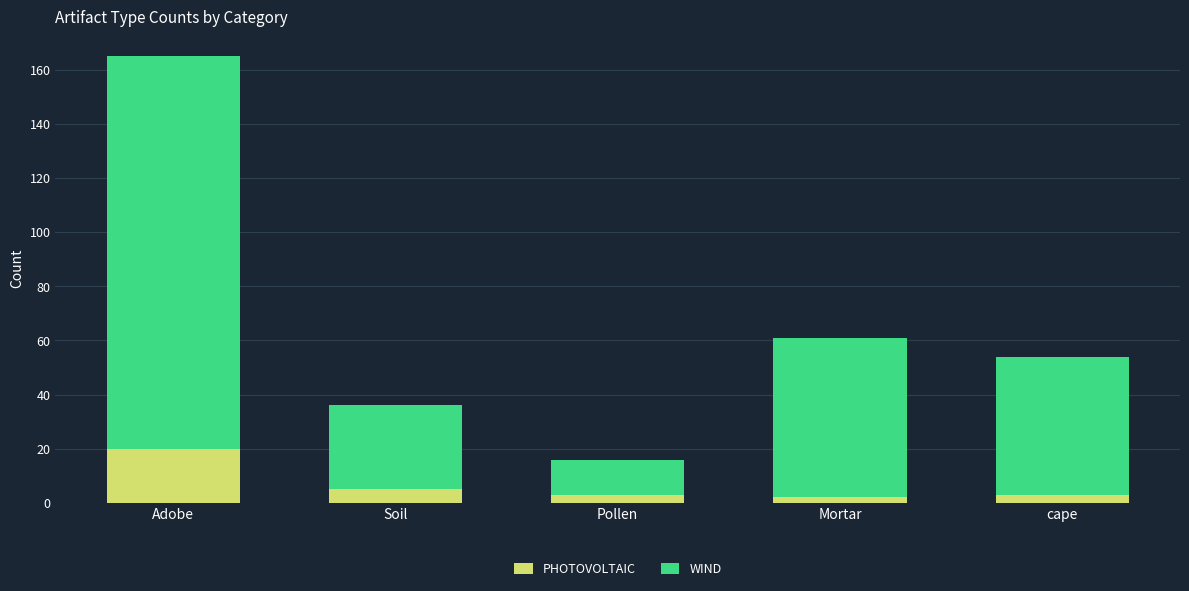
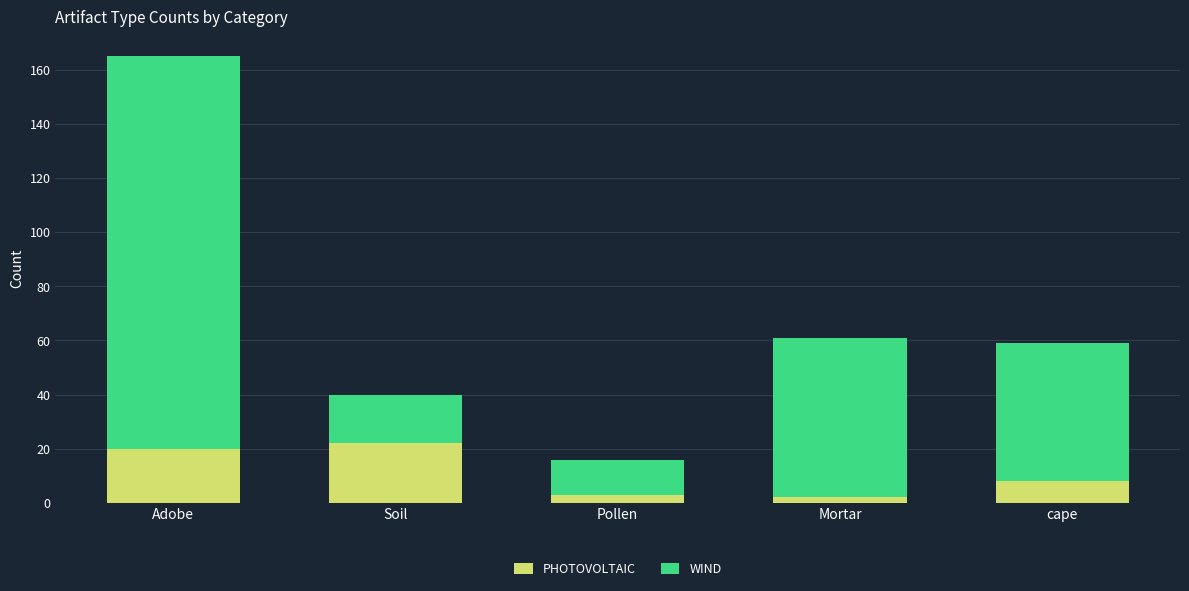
  {
    "PHOTOVOLTAIC": {
      "Adobe": 20,
-     "Soil": 5,
+     "Soil": 22,
      "Pollen": 3,
      "Mortar": 2,
-     "cape": 3
+     "cape": 8
    },
    "WIND": {
      "Adobe": 145,
-     "Soil": 31,
+     "Soil": 18,
      "Pollen": 13,
      "Mortar": 59,
      "cape": 51
    }
  }
